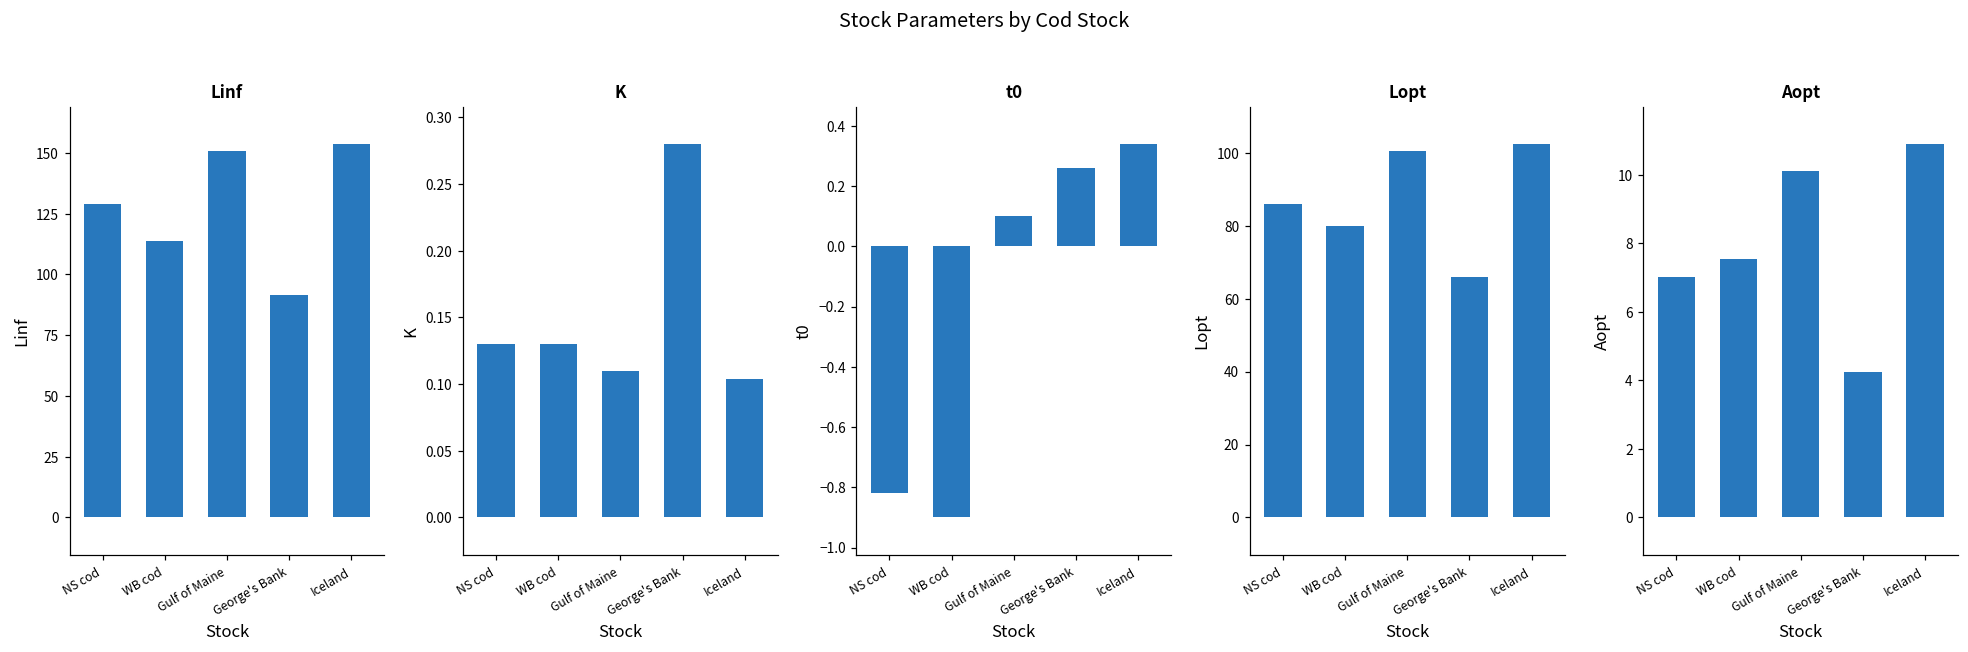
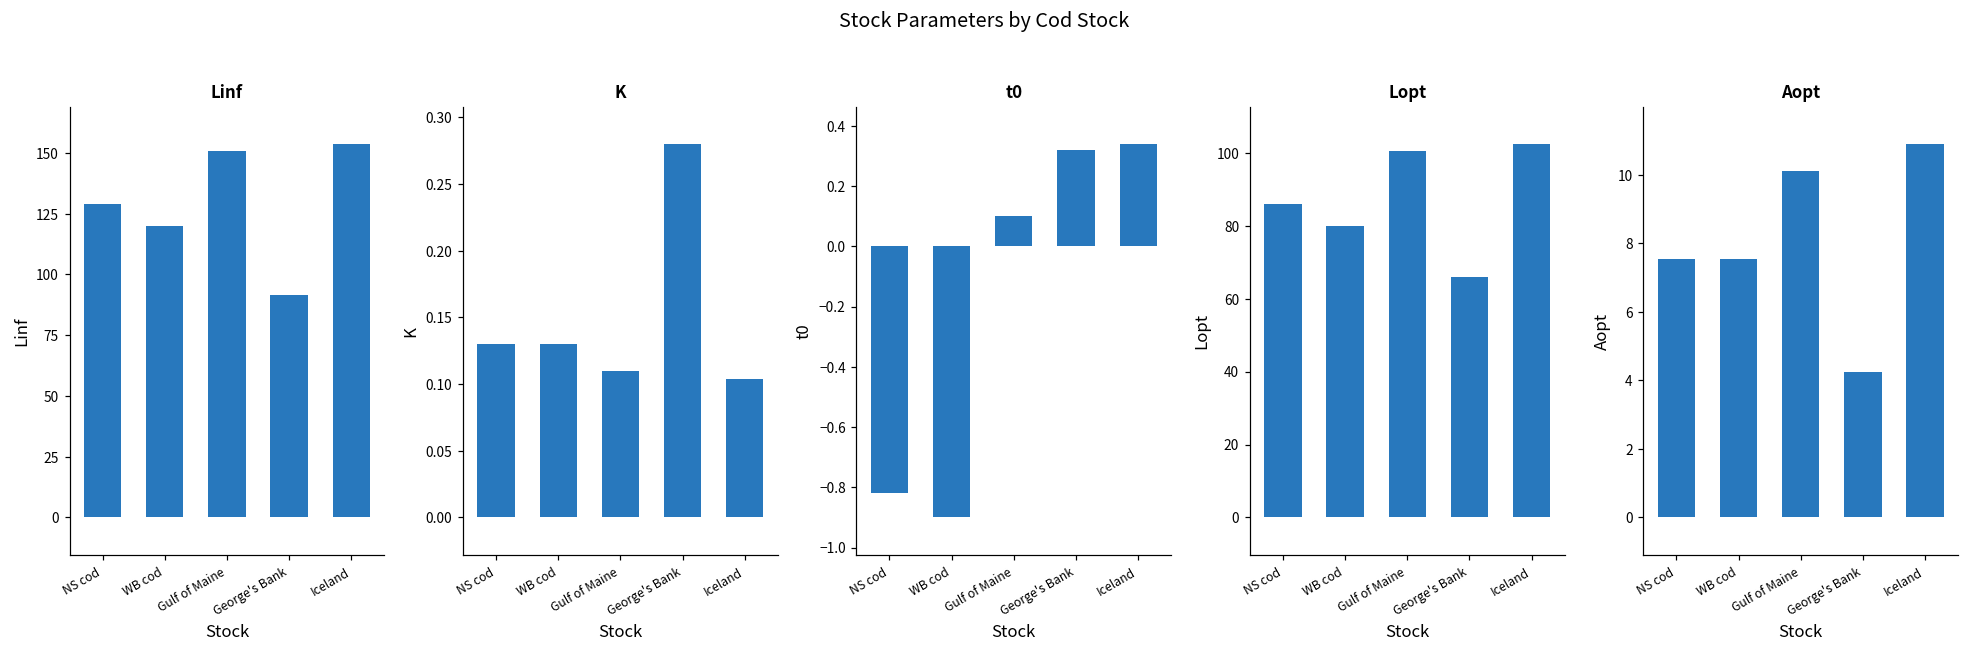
  {
    "Linf": {
      "NS cod": 129,
-     "WB cod": 114,
+     "WB cod": 120,
      "Gulf of Maine": 151,
      "George's Bank": 92,
      "Iceland": 154
    },
    "K": {
      "NS cod": 0.130,
      "WB cod": 0.130,
      "Gulf of Maine": 0.110,
      "George's Bank": 0.280,
      "Iceland": 0.104
    },
    "t0": {
      "NS cod": -0.82,
      "WB cod": -0.90,
      "Gulf of Maine": 0.10,
-     "George's Bank": 0.26,
+     "George's Bank": 0.32,
      "Iceland": 0.34
    },
    "Lopt": {
      "NS cod": 86,
      "WB cod": 80,
      "Gulf of Maine": 101,
      "George's Bank": 66,
      "Iceland": 102
    },
    "Aopt": {
-     "NS cod": 7.0,
+     "NS cod": 7.6,
      "WB cod": 7.6,
      "Gulf of Maine": 10.1,
      "George's Bank": 4.2,
      "Iceland": 10.9
    }
  }
